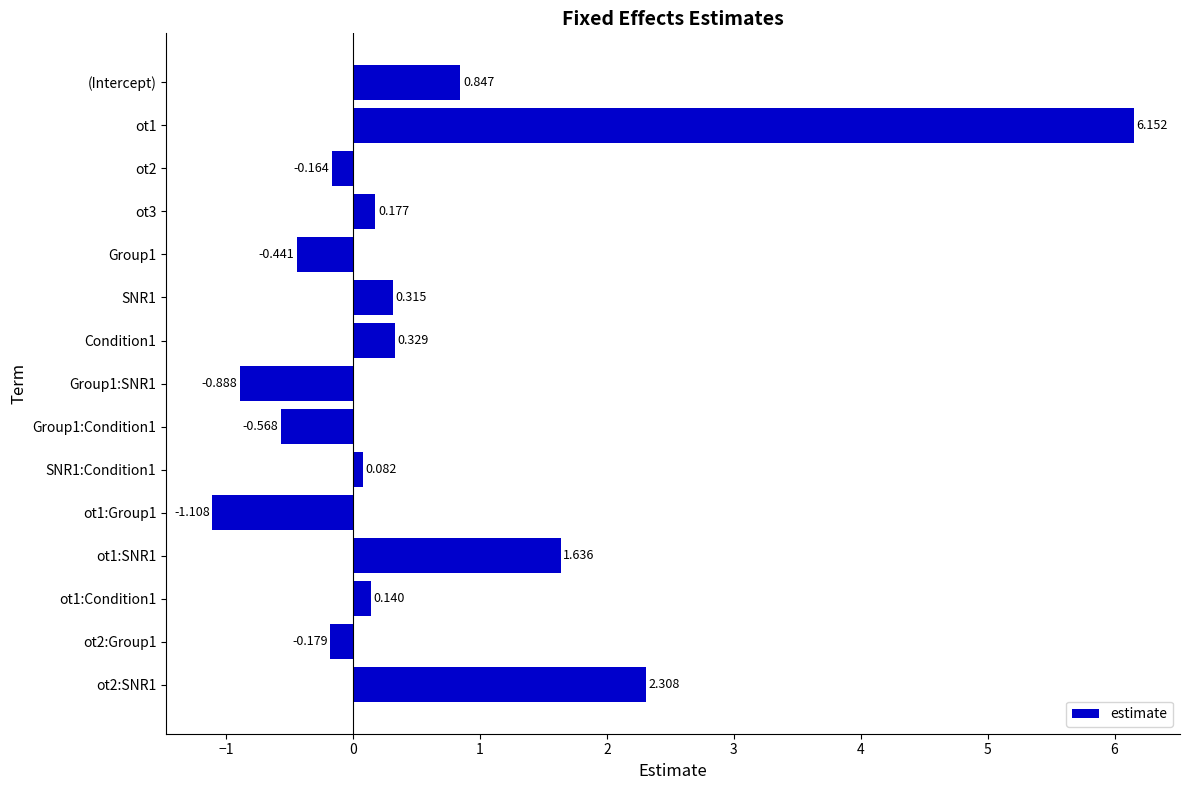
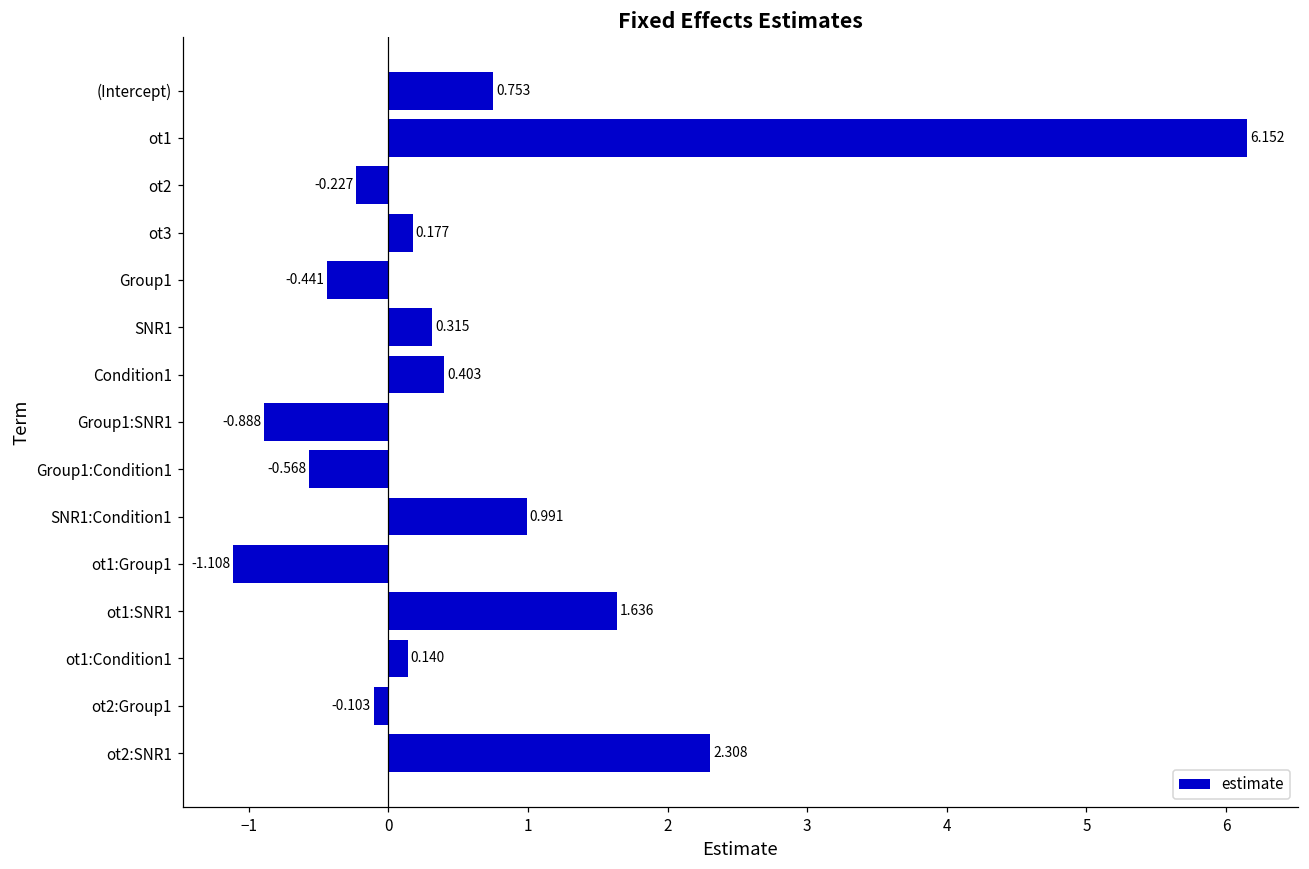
  {
-   "(Intercept)": 0.847,
+   "(Intercept)": 0.753,
    "ot1": 6.152,
-   "ot2": -0.164,
+   "ot2": -0.227,
    "ot3": 0.177,
    "Group1": -0.441,
    "SNR1": 0.315,
-   "Condition1": 0.329,
+   "Condition1": 0.403,
    "Group1:SNR1": -0.888,
    "Group1:Condition1": -0.568,
-   "SNR1:Condition1": 0.082,
+   "SNR1:Condition1": 0.991,
    "ot1:Group1": -1.108,
    "ot1:SNR1": 1.636,
    "ot1:Condition1": 0.140,
-   "ot2:Group1": -0.179,
+   "ot2:Group1": -0.103,
    "ot2:SNR1": 2.308
  }
